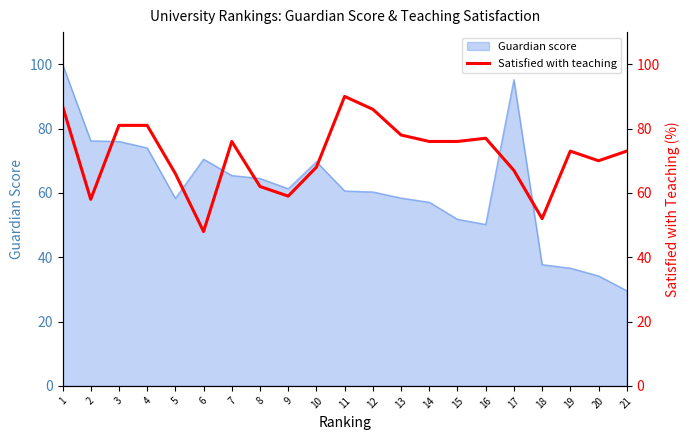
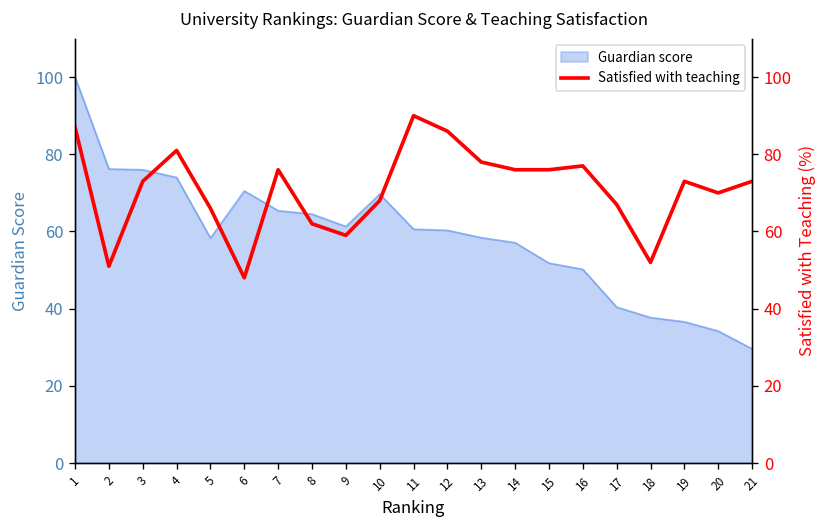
  {
    "Guardian score": {
      "1": 100,
      "2": 76,
      "3": 76,
      "4": 74,
      "5": 58,
      "6": 71,
      "7": 65,
      "8": 65,
      "9": 61,
      "10": 70,
      "11": 61,
      "12": 60,
      "13": 58,
      "14": 57,
      "15": 52,
      "16": 50,
-     "17": 95,
+     "17": 40,
      "18": 38,
      "19": 37,
      "20": 34,
      "21": 30
    },
    "Satisfied with teaching": {
      "1": 87,
-     "2": 58,
-     "3": 81,
+     "2": 51,
+     "3": 73,
      "4": 81,
      "5": 66,
      "6": 48,
      "7": 76,
      "8": 62,
      "9": 59,
      "10": 68,
      "11": 90,
      "12": 86,
      "13": 78,
      "14": 76,
      "15": 76,
      "16": 77,
      "17": 67,
      "18": 52,
      "19": 73,
      "20": 70,
      "21": 73
    }
  }
